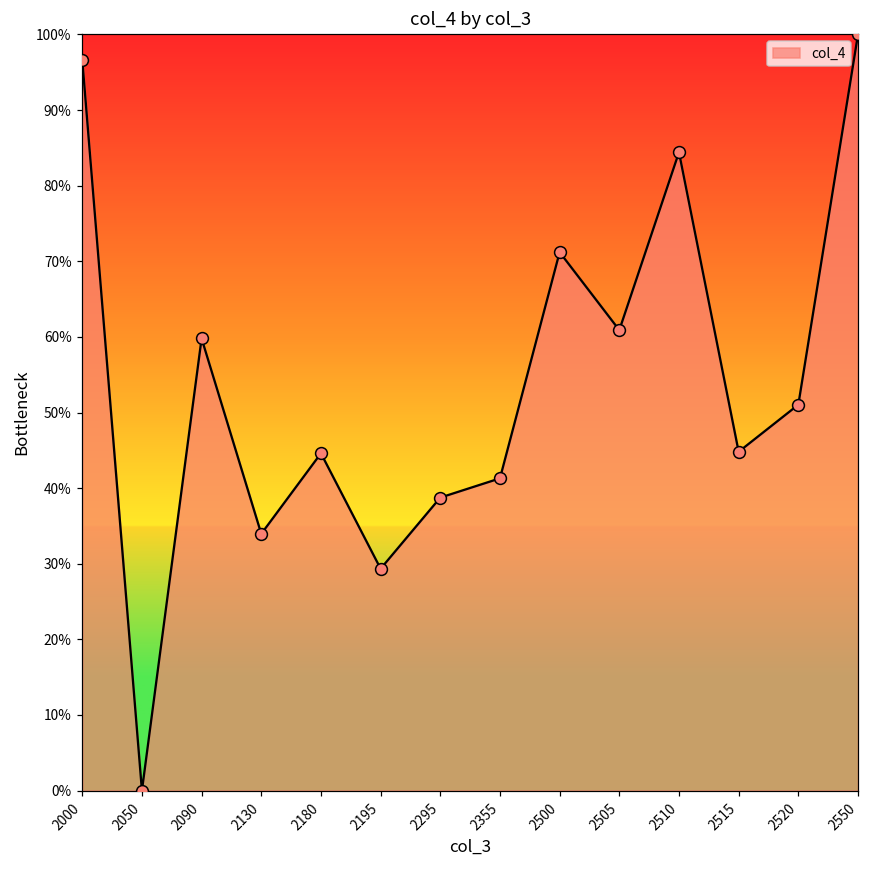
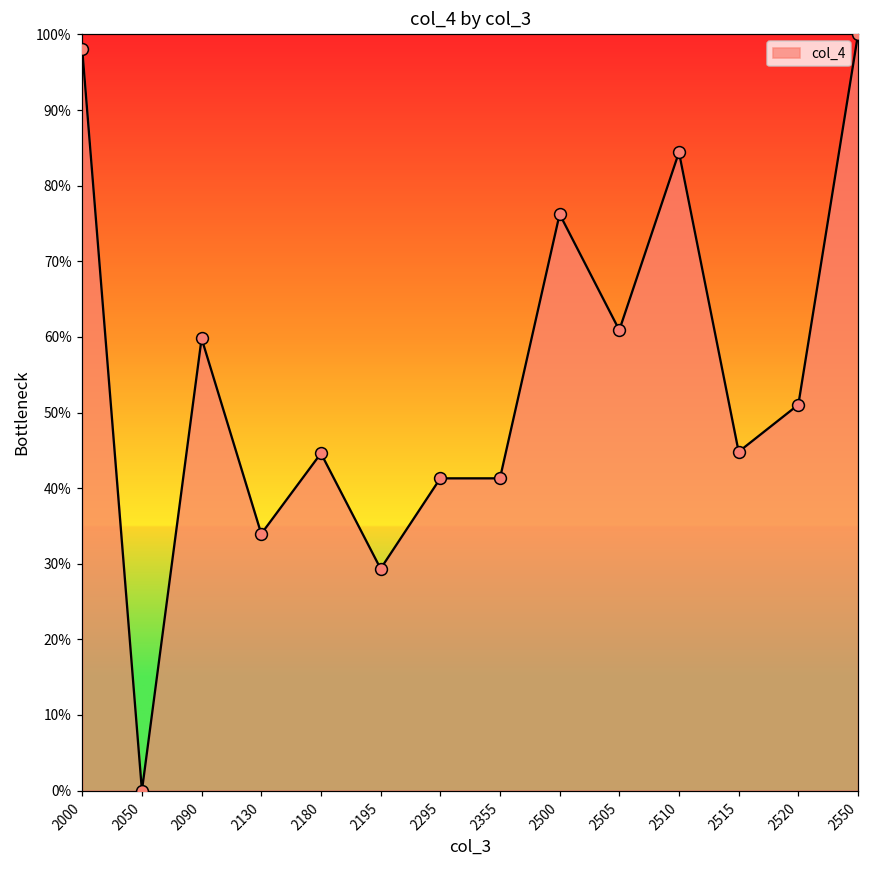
  {
-   "2000": "97%",
+   "2000": "98%",
    "2050": "0%",
    "2090": "60%",
    "2130": "34%",
    "2180": "45%",
    "2195": "29%",
-   "2295": "39%",
+   "2295": "41%",
    "2355": "41%",
-   "2500": "71%",
+   "2500": "76%",
    "2505": "61%",
    "2510": "84%",
    "2515": "45%",
    "2520": "51%",
    "2550": "100%"
  }
